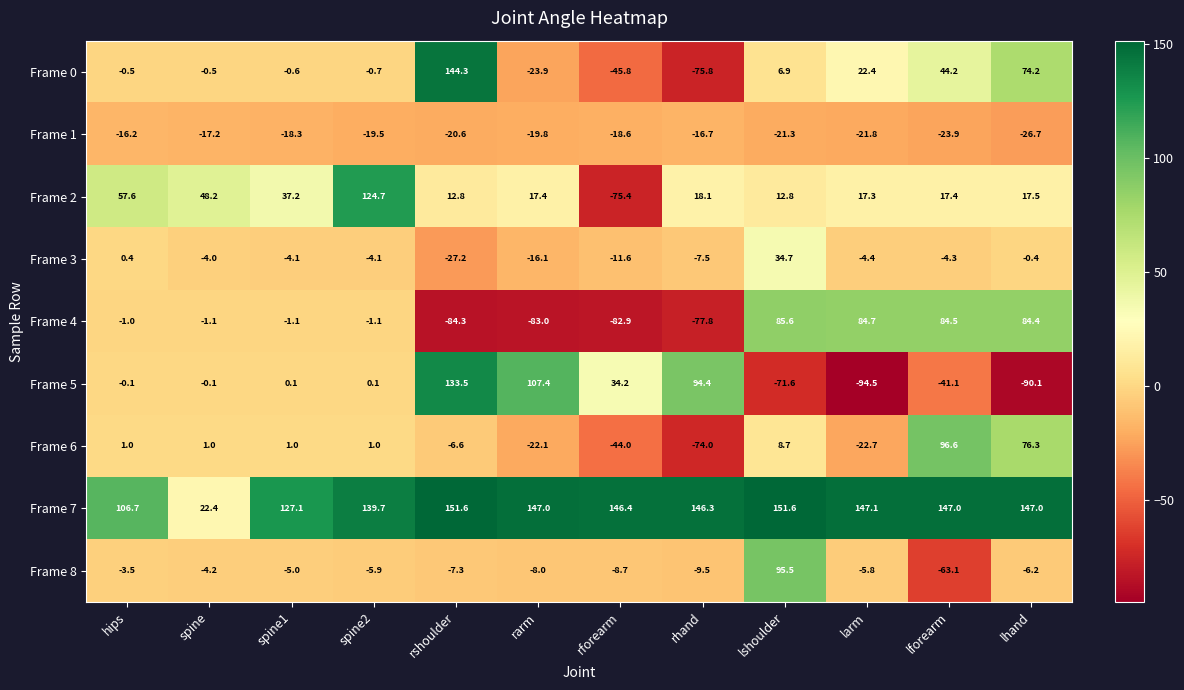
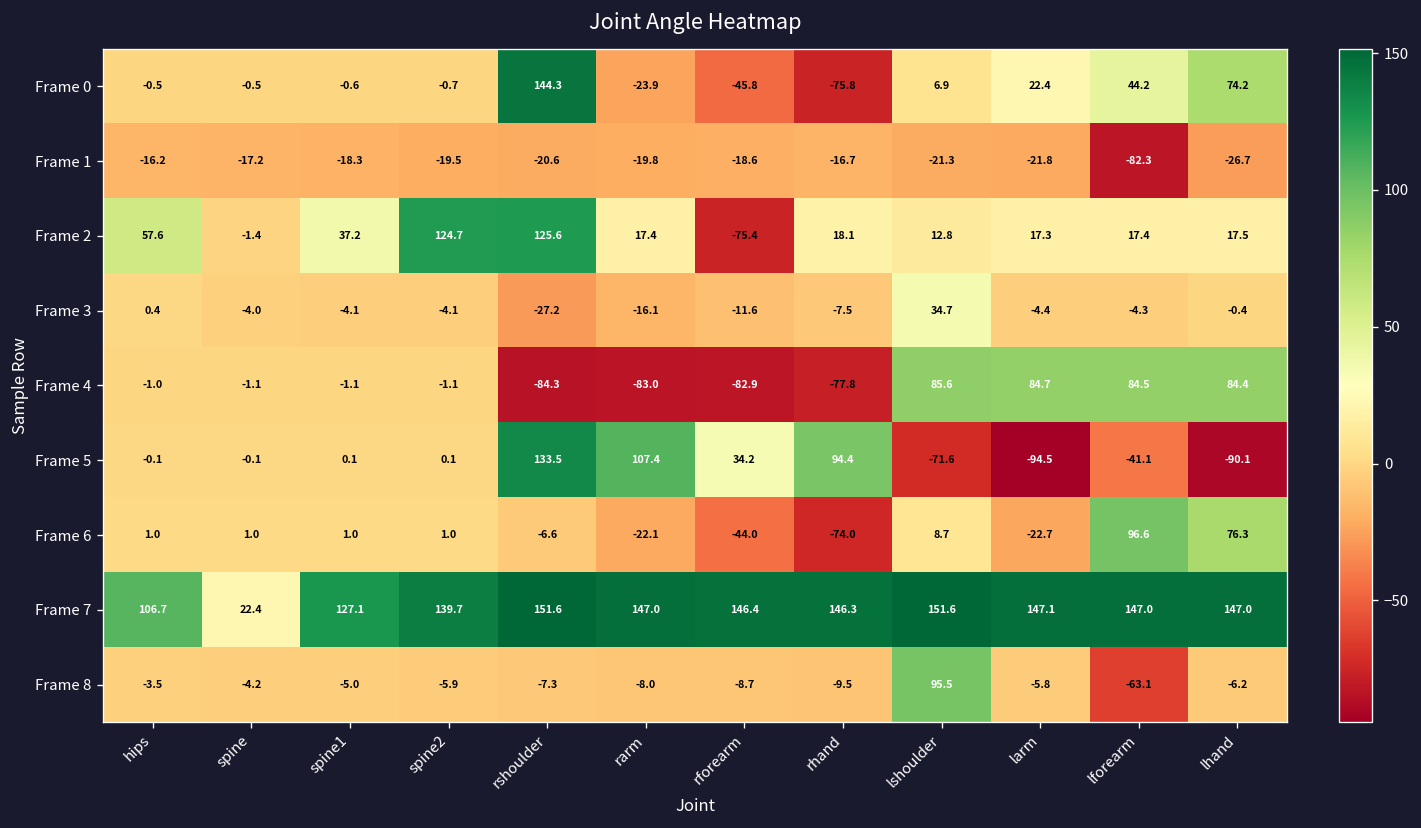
  {
    "Frame 0": {
      "hips": -0.5,
      "spine": -0.5,
      "spine1": -0.6,
      "spine2": -0.7,
      "rshoulder": 144.3,
      "rarm": -23.9,
      "rforearm": -45.8,
      "rhand": -75.8,
      "lshoulder": 6.9,
      "larm": 22.4,
      "lforearm": 44.2,
      "lhand": 74.2
    },
    "Frame 1": {
      "hips": -16.2,
      "spine": -17.2,
      "spine1": -18.3,
      "spine2": -19.5,
      "rshoulder": -20.6,
      "rarm": -19.8,
      "rforearm": -18.6,
      "rhand": -16.7,
      "lshoulder": -21.3,
      "larm": -21.8,
-     "lforearm": -23.9,
+     "lforearm": -82.3,
      "lhand": -26.7
    },
    "Frame 2": {
      "hips": 57.6,
-     "spine": 48.2,
+     "spine": -1.4,
      "spine1": 37.2,
      "spine2": 124.7,
-     "rshoulder": 12.8,
+     "rshoulder": 125.6,
      "rarm": 17.4,
      "rforearm": -75.4,
      "rhand": 18.1,
      "lshoulder": 12.8,
      "larm": 17.3,
      "lforearm": 17.4,
      "lhand": 17.5
    },
    "Frame 3": {
      "hips": 0.4,
      "spine": -4.0,
      "spine1": -4.1,
      "spine2": -4.1,
      "rshoulder": -27.2,
      "rarm": -16.1,
      "rforearm": -11.6,
      "rhand": -7.5,
      "lshoulder": 34.7,
      "larm": -4.4,
      "lforearm": -4.3,
      "lhand": -0.4
    },
    "Frame 4": {
      "hips": -1.0,
      "spine": -1.1,
      "spine1": -1.1,
      "spine2": -1.1,
      "rshoulder": -84.3,
      "rarm": -83.0,
      "rforearm": -82.9,
      "rhand": -77.8,
      "lshoulder": 85.6,
      "larm": 84.7,
      "lforearm": 84.5,
      "lhand": 84.4
    },
    "Frame 5": {
      "hips": -0.1,
      "spine": -0.1,
      "spine1": 0.1,
      "spine2": 0.1,
      "rshoulder": 133.5,
      "rarm": 107.4,
      "rforearm": 34.2,
      "rhand": 94.4,
      "lshoulder": -71.6,
      "larm": -94.5,
      "lforearm": -41.1,
      "lhand": -90.1
    },
    "Frame 6": {
      "hips": 1.0,
      "spine": 1.0,
      "spine1": 1.0,
      "spine2": 1.0,
      "rshoulder": -6.6,
      "rarm": -22.1,
      "rforearm": -44.0,
      "rhand": -74.0,
      "lshoulder": 8.7,
      "larm": -22.7,
      "lforearm": 96.6,
      "lhand": 76.3
    },
    "Frame 7": {
      "hips": 106.7,
      "spine": 22.4,
      "spine1": 127.1,
      "spine2": 139.7,
      "rshoulder": 151.6,
      "rarm": 147.0,
      "rforearm": 146.4,
      "rhand": 146.3,
      "lshoulder": 151.6,
      "larm": 147.1,
      "lforearm": 147.0,
      "lhand": 147.0
    },
    "Frame 8": {
      "hips": -3.5,
      "spine": -4.2,
      "spine1": -5.0,
      "spine2": -5.9,
      "rshoulder": -7.3,
      "rarm": -8.0,
      "rforearm": -8.7,
      "rhand": -9.5,
      "lshoulder": 95.5,
      "larm": -5.8,
      "lforearm": -63.1,
      "lhand": -6.2
    }
  }
